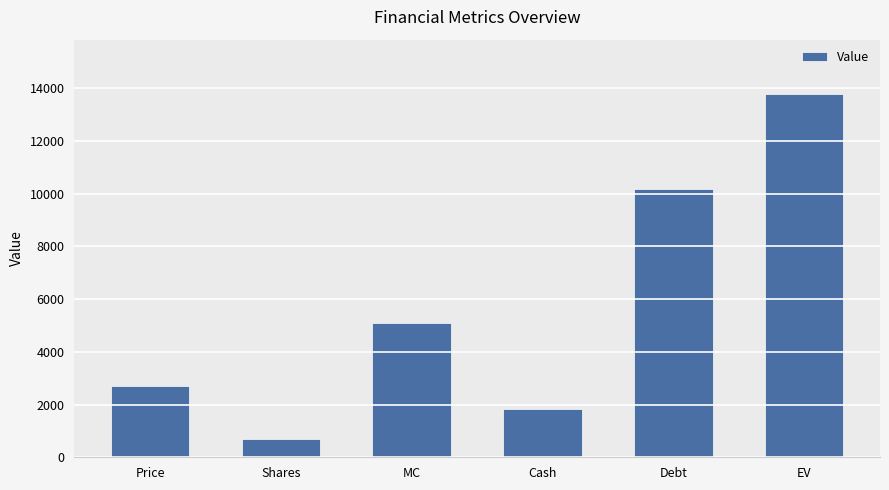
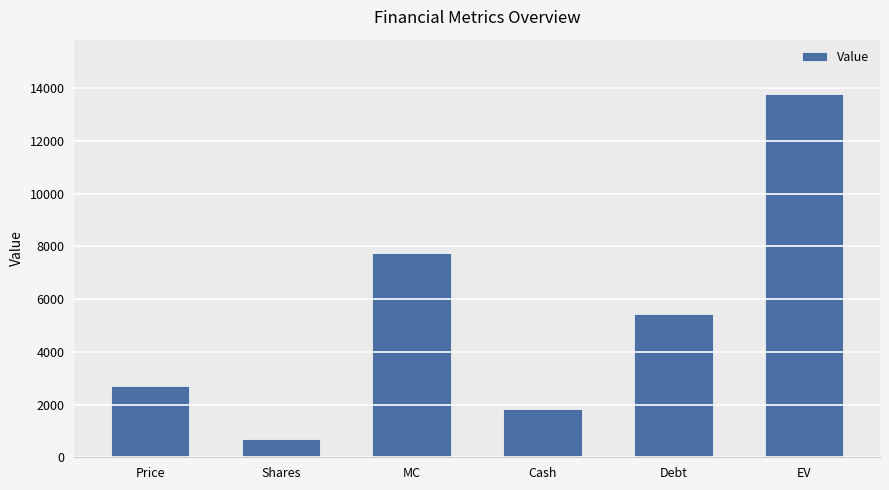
  {
    "Price": 2700,
    "Shares": 700,
-   "MC": 5100,
+   "MC": 7700,
    "Cash": 1800,
-   "Debt": 10200,
+   "Debt": 5400,
    "EV": 13800
  }
